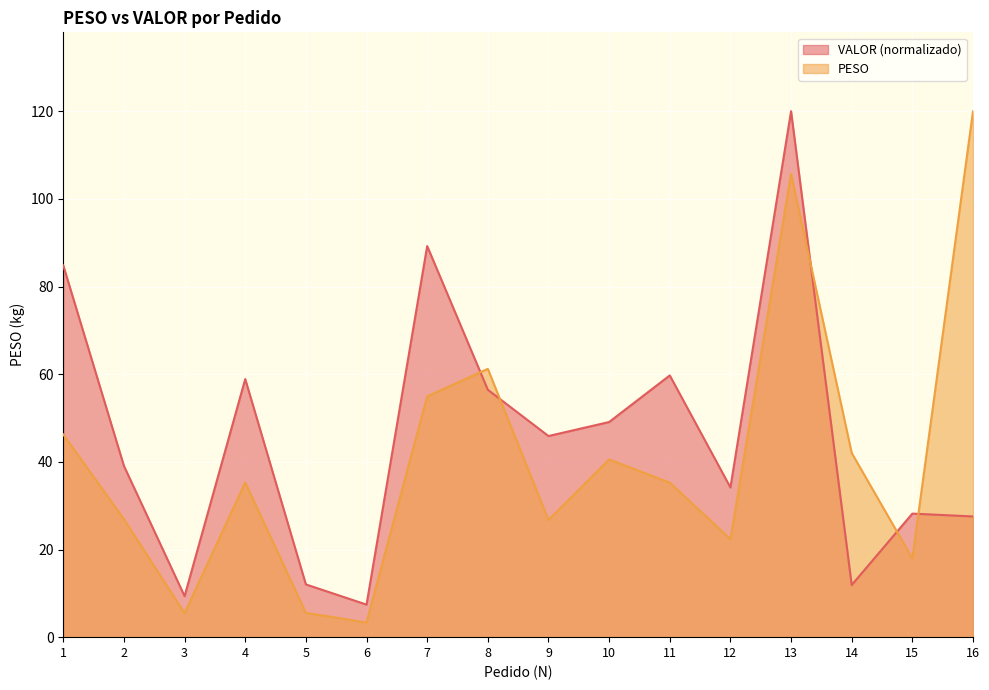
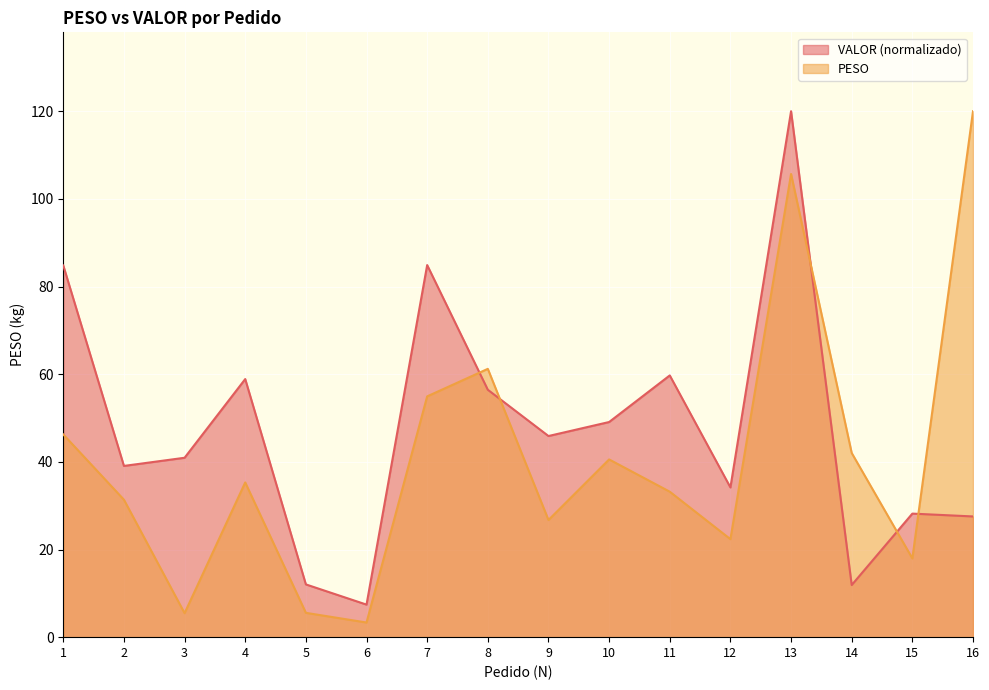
  {
    "VALOR (normalizado)": {
      "1": 85,
      "2": 39,
-     "3": 9,
+     "3": 41,
      "4": 59,
      "5": 12,
      "6": 7,
-     "7": 89,
+     "7": 85,
      "8": 56,
      "9": 46,
      "10": 49,
      "11": 60,
      "12": 34,
      "13": 120,
      "14": 12,
      "15": 28,
      "16": 28
    },
    "PESO": {
      "1": 46,
-     "2": 27,
+     "2": 31,
      "3": 5,
      "4": 35,
      "5": 6,
      "6": 3,
      "7": 55,
      "8": 61,
      "9": 27,
      "10": 41,
-     "11": 35,
+     "11": 33,
      "12": 22,
      "13": 106,
      "14": 42,
      "15": 18,
      "16": 120
    }
  }
